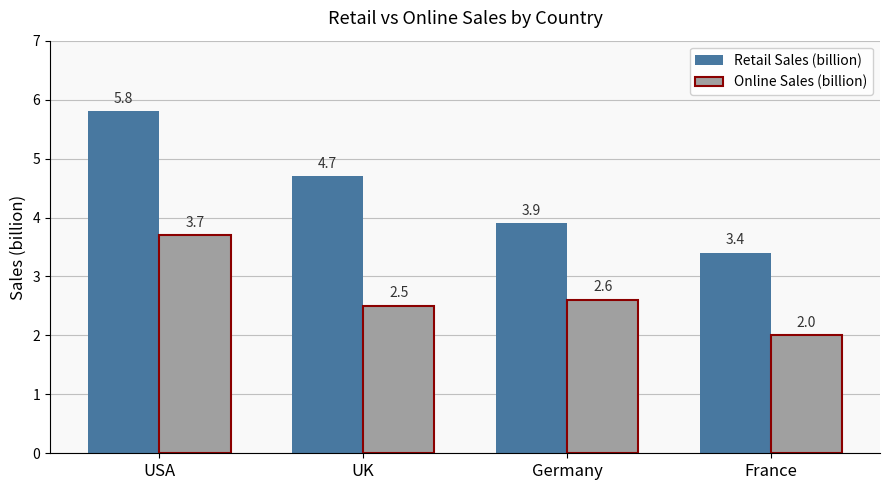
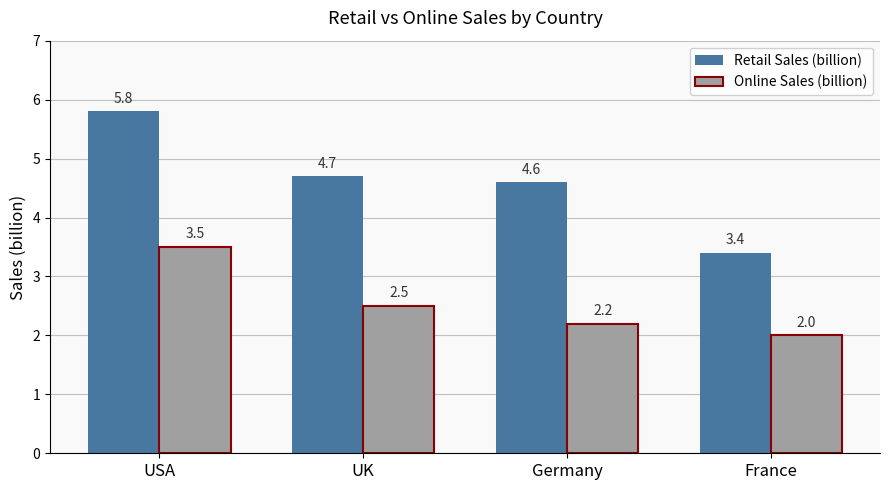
  {
    "Retail Sales (billion)": {
      "USA": 5.8,
      "UK": 4.7,
-     "Germany": 3.9,
+     "Germany": 4.6,
      "France": 3.4
    },
    "Online Sales (billion)": {
-     "USA": 3.7,
+     "USA": 3.5,
      "UK": 2.5,
-     "Germany": 2.6,
+     "Germany": 2.2,
      "France": 2.0
    }
  }
